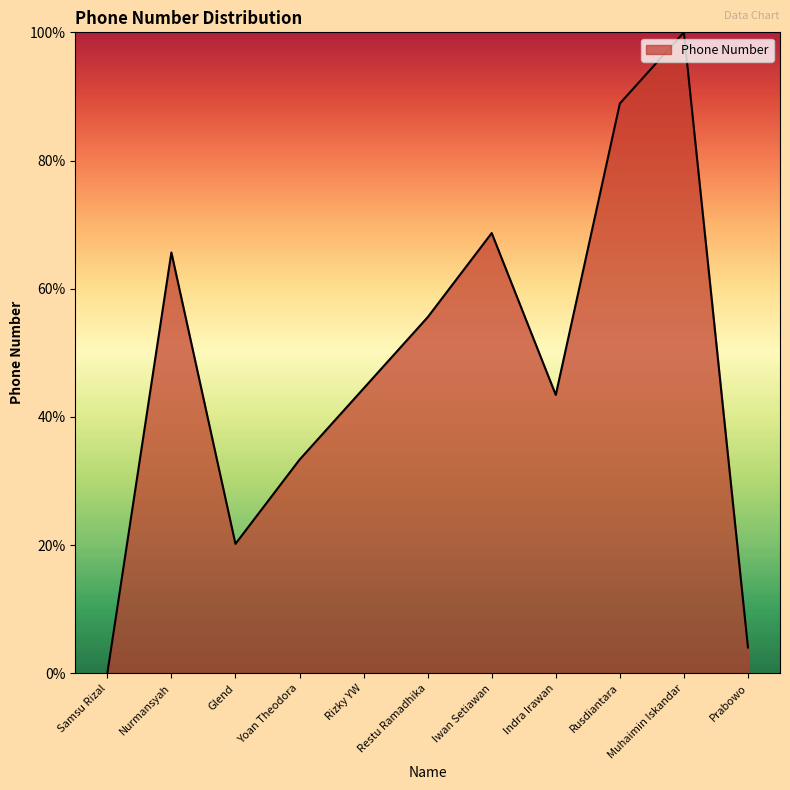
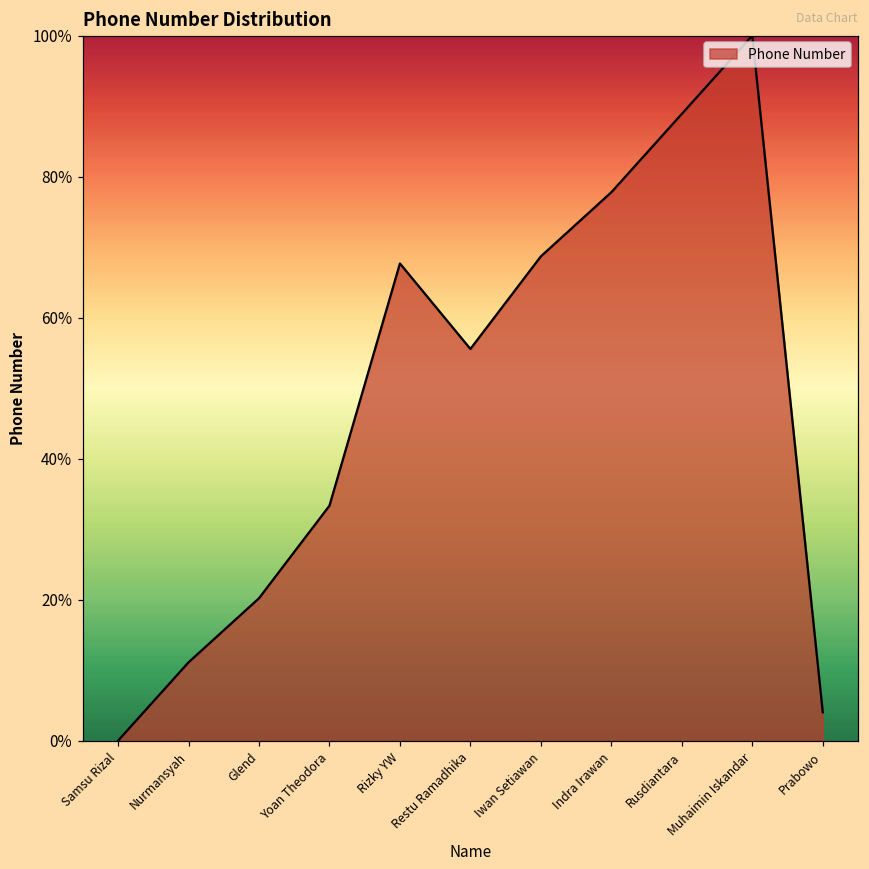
  {
    "Samsu Rizal": "0%",
-   "Nurmansyah": "66%",
+   "Nurmansyah": "11%",
    "Glend": "20%",
    "Yoan Theodora": "33%",
-   "Rizky YW": "44%",
+   "Rizky YW": "68%",
    "Restu Ramadhika": "56%",
    "Iwan Setiawan": "69%",
-   "Indra Irawan": "43%",
+   "Indra Irawan": "78%",
    "Rusdiantara": "89%",
    "Muhaimin Iskandar": "100%",
    "Prabowo": "4%"
  }
